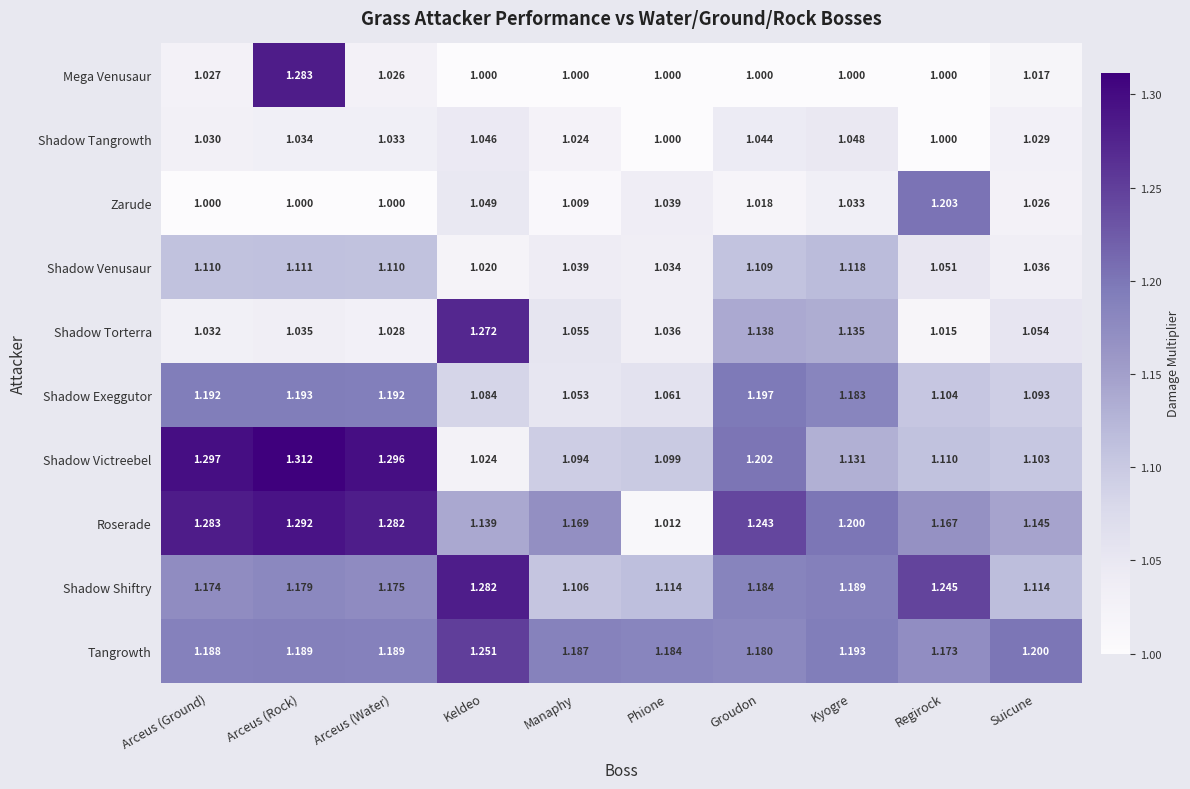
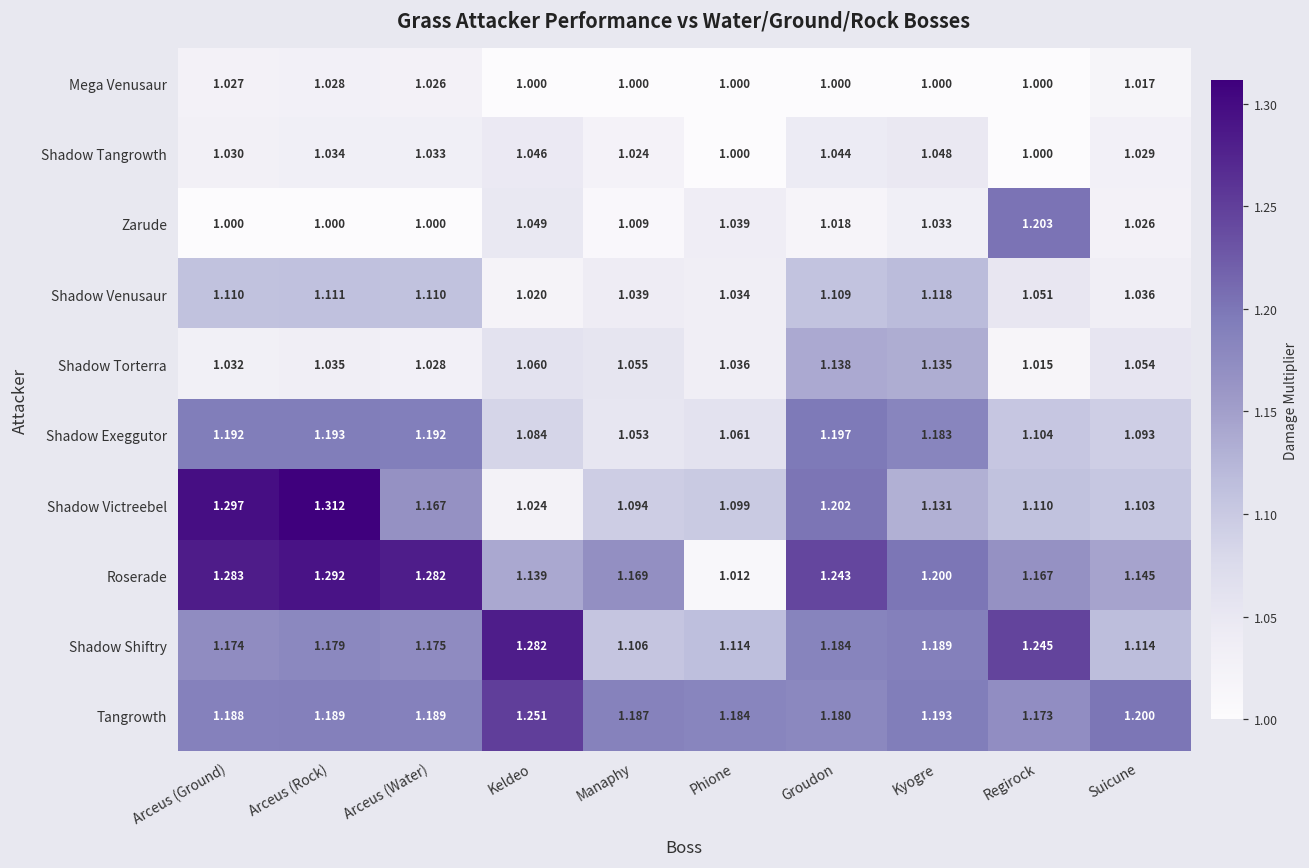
  {
    "Mega Venusaur": {
      "Arceus (Ground)": 1.027,
-     "Arceus (Rock)": 1.283,
+     "Arceus (Rock)": 1.028,
      "Arceus (Water)": 1.026,
      "Keldeo": 1.000,
      "Manaphy": 1.000,
      "Phione": 1.000,
      "Groudon": 1.000,
      "Kyogre": 1.000,
      "Regirock": 1.000,
      "Suicune": 1.017
    },
    "Shadow Tangrowth": {
      "Arceus (Ground)": 1.030,
      "Arceus (Rock)": 1.034,
      "Arceus (Water)": 1.033,
      "Keldeo": 1.046,
      "Manaphy": 1.024,
      "Phione": 1.000,
      "Groudon": 1.044,
      "Kyogre": 1.048,
      "Regirock": 1.000,
      "Suicune": 1.029
    },
    "Zarude": {
      "Arceus (Ground)": 1.000,
      "Arceus (Rock)": 1.000,
      "Arceus (Water)": 1.000,
      "Keldeo": 1.049,
      "Manaphy": 1.009,
      "Phione": 1.039,
      "Groudon": 1.018,
      "Kyogre": 1.033,
      "Regirock": 1.203,
      "Suicune": 1.026
    },
    "Shadow Venusaur": {
      "Arceus (Ground)": 1.110,
      "Arceus (Rock)": 1.111,
      "Arceus (Water)": 1.110,
      "Keldeo": 1.020,
      "Manaphy": 1.039,
      "Phione": 1.034,
      "Groudon": 1.109,
      "Kyogre": 1.118,
      "Regirock": 1.051,
      "Suicune": 1.036
    },
    "Shadow Torterra": {
      "Arceus (Ground)": 1.032,
      "Arceus (Rock)": 1.035,
      "Arceus (Water)": 1.028,
-     "Keldeo": 1.272,
+     "Keldeo": 1.060,
      "Manaphy": 1.055,
      "Phione": 1.036,
      "Groudon": 1.138,
      "Kyogre": 1.135,
      "Regirock": 1.015,
      "Suicune": 1.054
    },
    "Shadow Exeggutor": {
      "Arceus (Ground)": 1.192,
      "Arceus (Rock)": 1.193,
      "Arceus (Water)": 1.192,
      "Keldeo": 1.084,
      "Manaphy": 1.053,
      "Phione": 1.061,
      "Groudon": 1.197,
      "Kyogre": 1.183,
      "Regirock": 1.104,
      "Suicune": 1.093
    },
    "Shadow Victreebel": {
      "Arceus (Ground)": 1.297,
      "Arceus (Rock)": 1.312,
-     "Arceus (Water)": 1.296,
+     "Arceus (Water)": 1.167,
      "Keldeo": 1.024,
      "Manaphy": 1.094,
      "Phione": 1.099,
      "Groudon": 1.202,
      "Kyogre": 1.131,
      "Regirock": 1.110,
      "Suicune": 1.103
    },
    "Roserade": {
      "Arceus (Ground)": 1.283,
      "Arceus (Rock)": 1.292,
      "Arceus (Water)": 1.282,
      "Keldeo": 1.139,
      "Manaphy": 1.169,
      "Phione": 1.012,
      "Groudon": 1.243,
      "Kyogre": 1.200,
      "Regirock": 1.167,
      "Suicune": 1.145
    },
    "Shadow Shiftry": {
      "Arceus (Ground)": 1.174,
      "Arceus (Rock)": 1.179,
      "Arceus (Water)": 1.175,
      "Keldeo": 1.282,
      "Manaphy": 1.106,
      "Phione": 1.114,
      "Groudon": 1.184,
      "Kyogre": 1.189,
      "Regirock": 1.245,
      "Suicune": 1.114
    },
    "Tangrowth": {
      "Arceus (Ground)": 1.188,
      "Arceus (Rock)": 1.189,
      "Arceus (Water)": 1.189,
      "Keldeo": 1.251,
      "Manaphy": 1.187,
      "Phione": 1.184,
      "Groudon": 1.180,
      "Kyogre": 1.193,
      "Regirock": 1.173,
      "Suicune": 1.200
    }
  }
